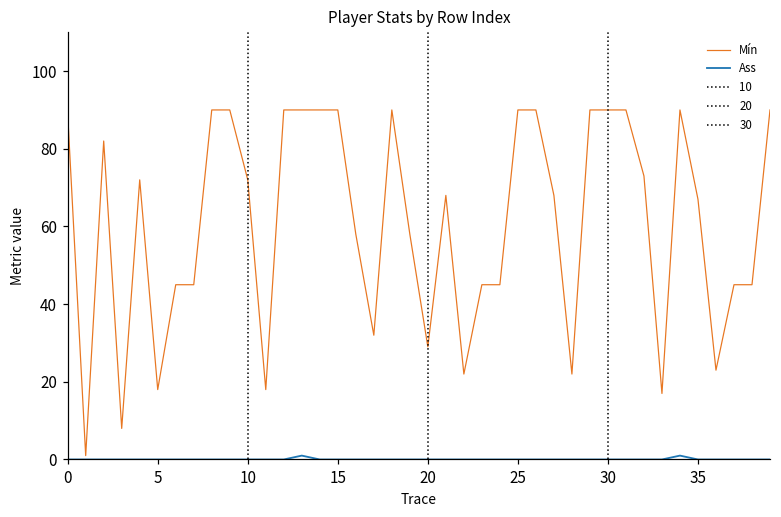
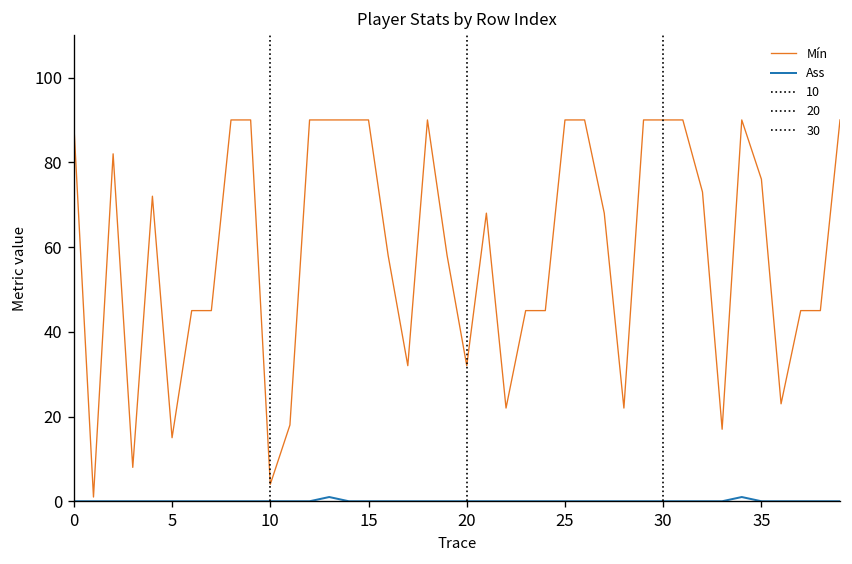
  {
    "Mín": {
      "0": 89,
-     "5": 18,
-     "10": 72,
+     "5": 15,
+     "10": 4,
      "15": 90,
-     "20": 29,
+     "20": 32,
      "25": 90,
      "30": 90,
-     "35": 67
+     "35": 76
    },
    "Ass": {
      "0": 0,
      "5": 0,
      "10": 0,
      "15": 0,
      "20": 0,
      "25": 0,
      "30": 0,
      "35": 0
    }
  }
